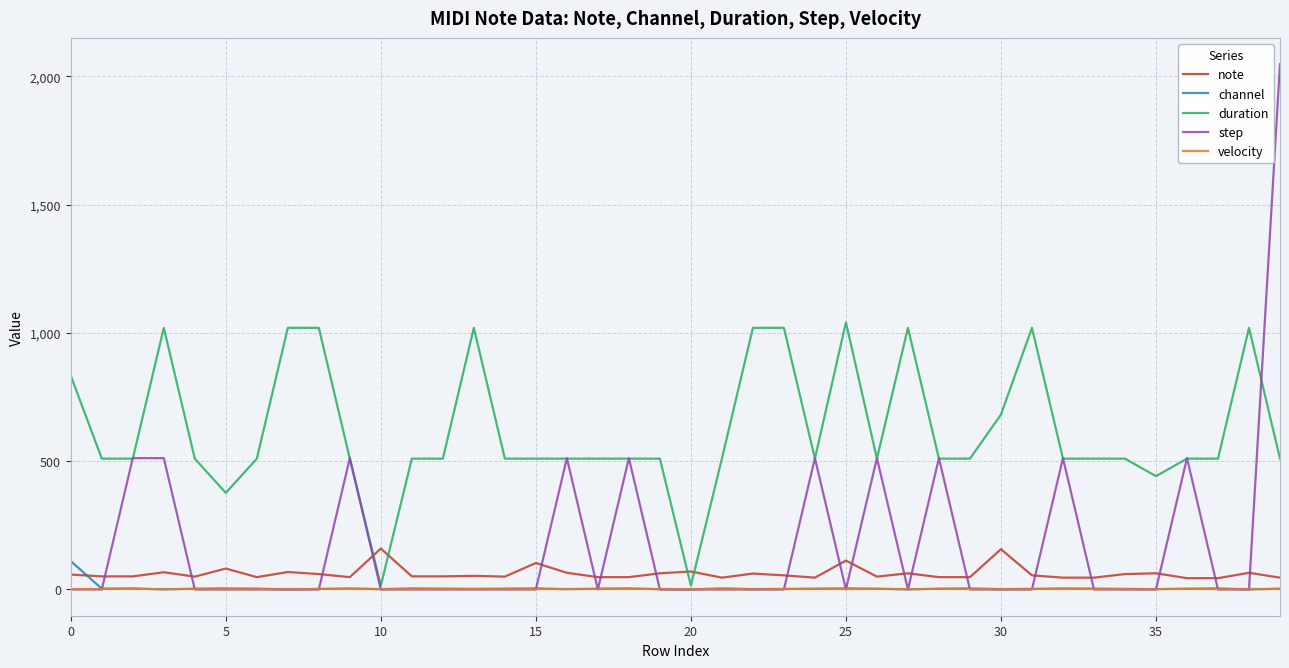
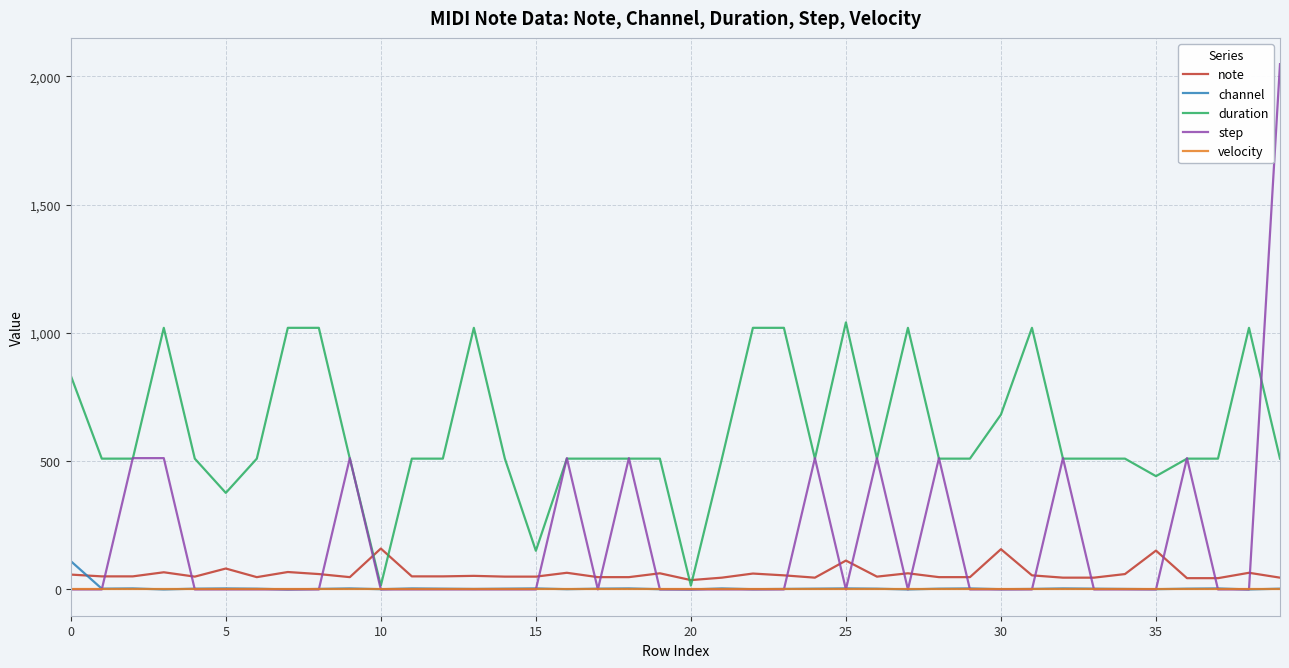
  {
    "note": {
      "0": "60",
      "5": "80",
      "10": "160",
-     "15": "100",
-     "20": "70",
+     "15": "50",
+     "20": "40",
      "25": "110",
      "30": "160",
-     "35": "60"
+     "35": "150"
    },
    "channel": {
      "0": "110"
    },
    "duration": {
      "0": "830",
      "5": "380",
      "10": "20",
-     "15": "510",
+     "15": "150",
      "20": "20",
      "25": "1,040",
      "30": "680",
      "35": "440"
    }
  }
